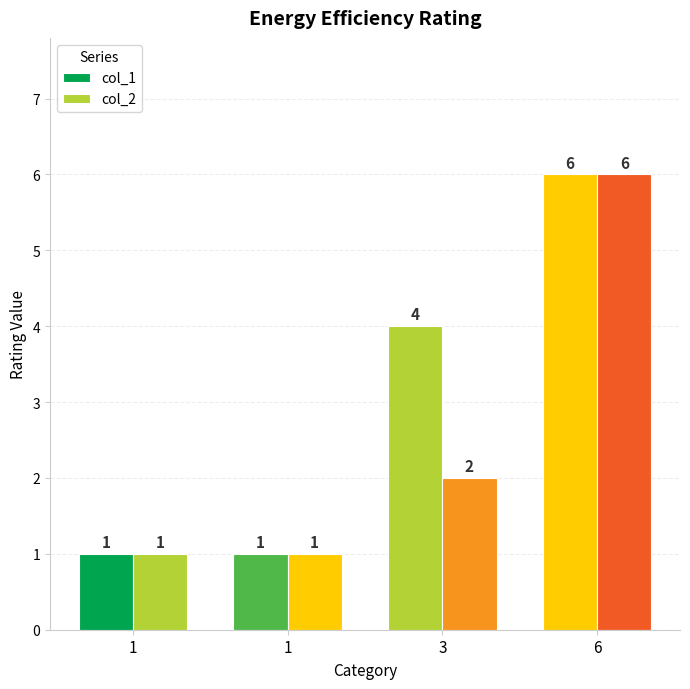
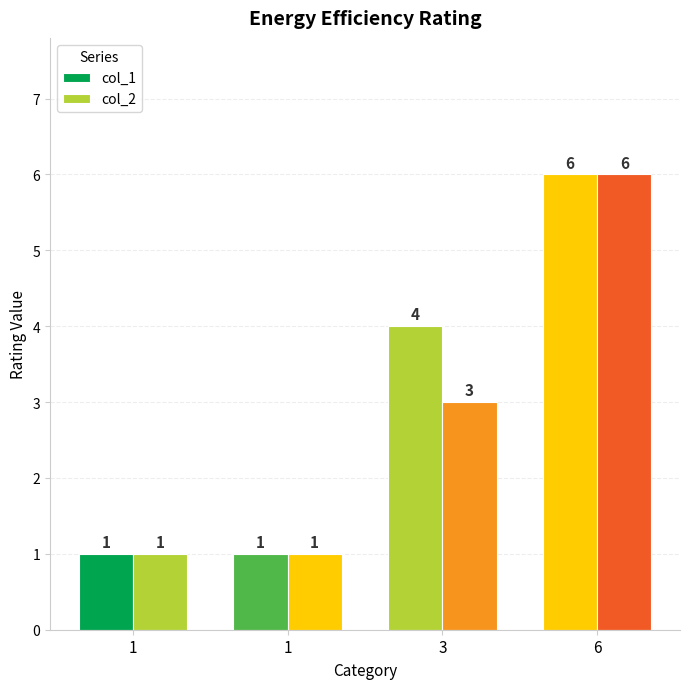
  {
    "col_1": {
      "3": 4,
      "6": 6
    },
    "col_2": {
-     "3": 2,
+     "3": 3,
      "6": 6
    }
  }
